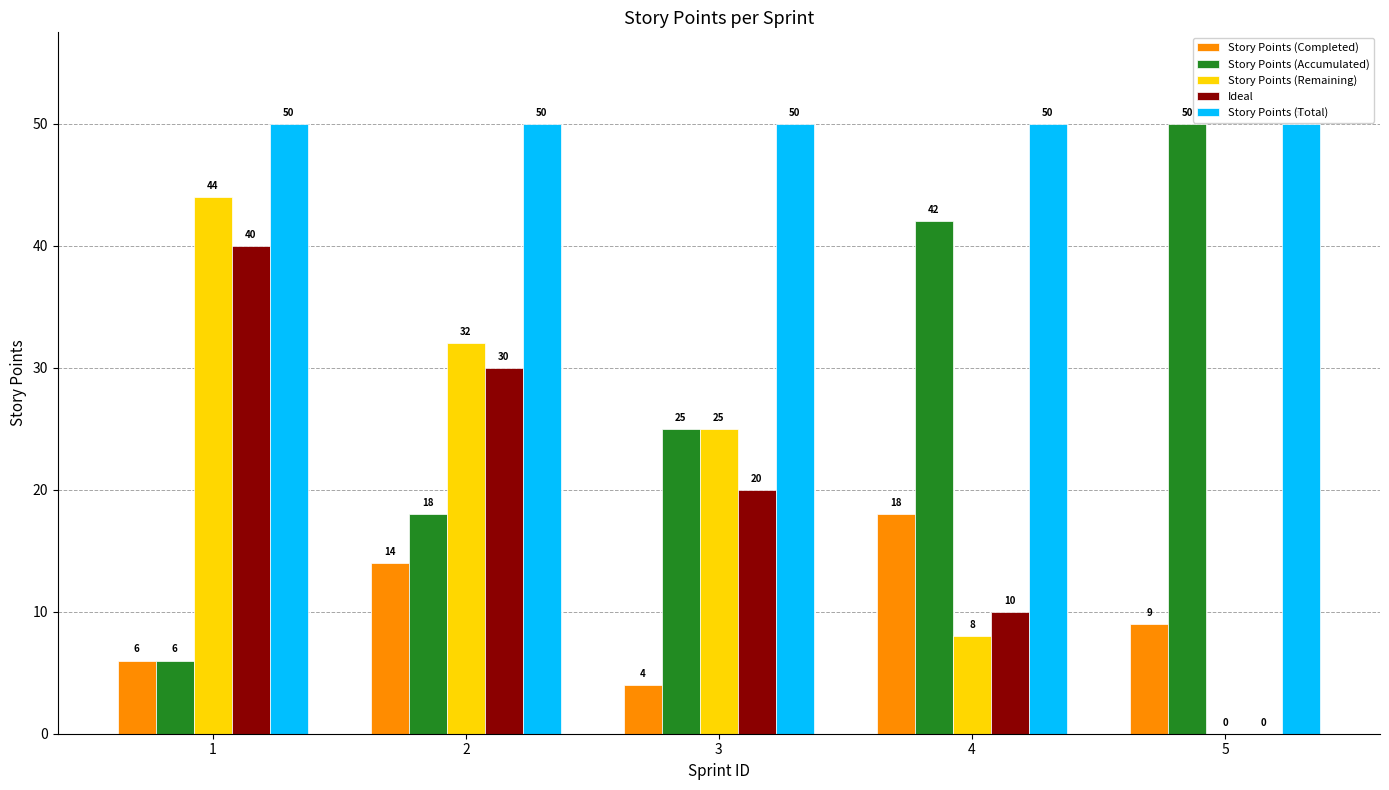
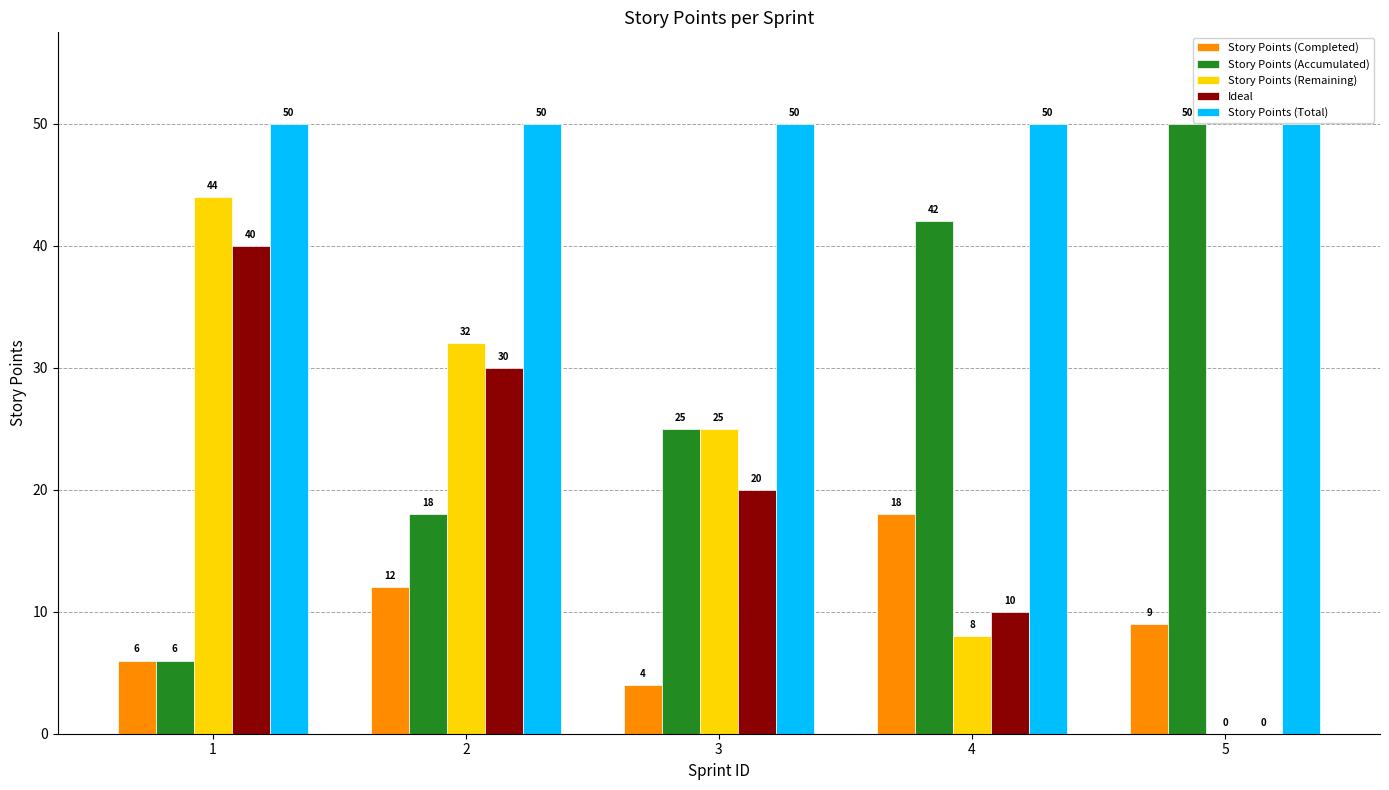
  {
    "Story Points (Completed)": {
      "1": 6,
-     "2": 14,
+     "2": 12,
      "3": 4,
      "4": 18,
      "5": 9
    },
    "Story Points (Accumulated)": {
      "1": 6,
      "2": 18,
      "3": 25,
      "4": 42,
      "5": 50
    },
    "Story Points (Remaining)": {
      "1": 44,
      "2": 32,
      "3": 25,
      "4": 8,
      "5": 0
    },
    "Ideal": {
      "1": 40,
      "2": 30,
      "3": 20,
      "4": 10,
      "5": 0
    },
    "Story Points (Total)": {
      "1": 50,
      "2": 50,
      "3": 50,
      "4": 50
    }
  }
